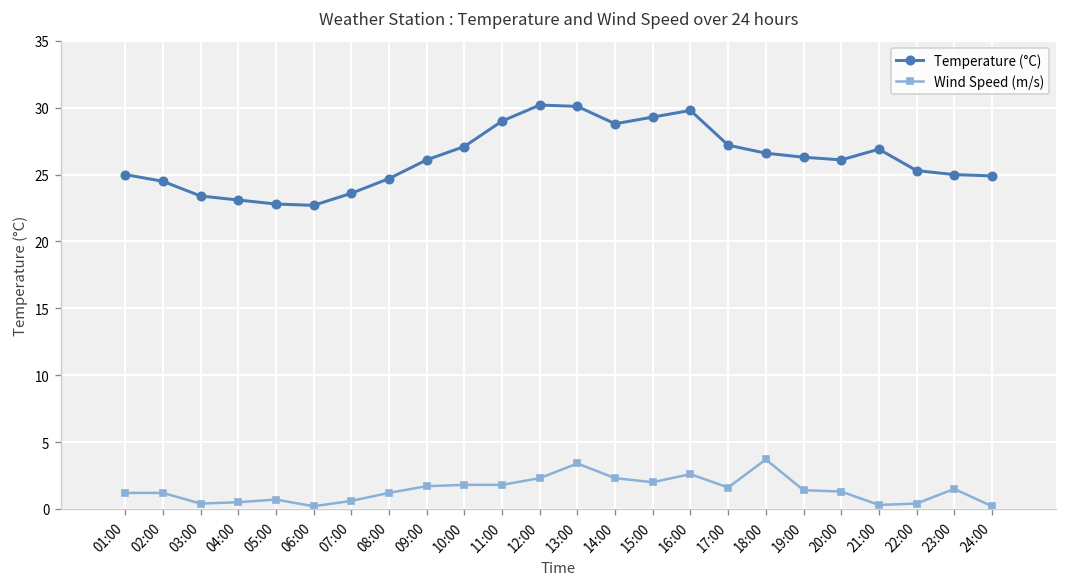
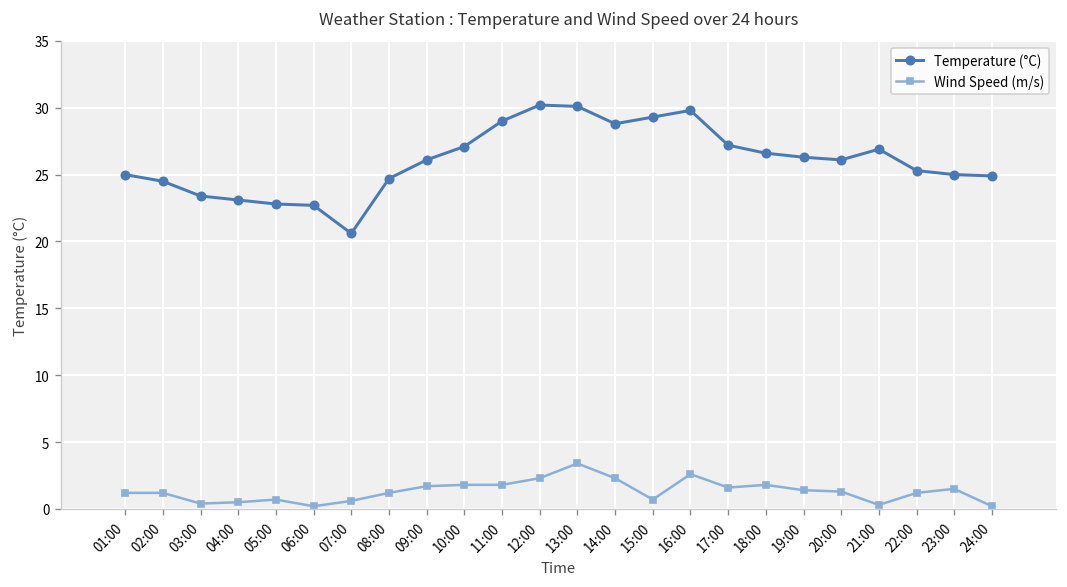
  {
    "Temperature (°C)": {
      "01:00": 25.0,
      "02:00": 24.5,
      "03:00": 23.4,
      "04:00": 23.1,
      "05:00": 22.8,
      "06:00": 22.7,
-     "07:00": 23.6,
+     "07:00": 20.6,
      "08:00": 24.7,
      "09:00": 26.1,
      "10:00": 27.1,
      "11:00": 29.0,
      "12:00": 30.2,
      "13:00": 30.1,
      "14:00": 28.8,
      "15:00": 29.3,
      "16:00": 29.8,
      "17:00": 27.2,
      "18:00": 26.6,
      "19:00": 26.3,
      "20:00": 26.1,
      "21:00": 26.9,
      "22:00": 25.3,
      "23:00": 25.0,
      "24:00": 24.9
    },
    "Wind Speed (m/s)": {
      "01:00": 1.2,
      "02:00": 1.2,
      "03:00": 0.4,
      "04:00": 0.5,
      "05:00": 0.7,
      "06:00": 0.2,
      "07:00": 0.6,
      "08:00": 1.2,
      "09:00": 1.7,
      "10:00": 1.8,
      "11:00": 1.8,
      "12:00": 2.3,
      "13:00": 3.4,
      "14:00": 2.3,
-     "15:00": 2.0,
+     "15:00": 0.7,
      "16:00": 2.6,
      "17:00": 1.6,
-     "18:00": 3.7,
+     "18:00": 1.8,
      "19:00": 1.4,
      "20:00": 1.3,
      "21:00": 0.3,
-     "22:00": 0.4,
+     "22:00": 1.2,
      "23:00": 1.5,
      "24:00": 0.2
    }
  }
